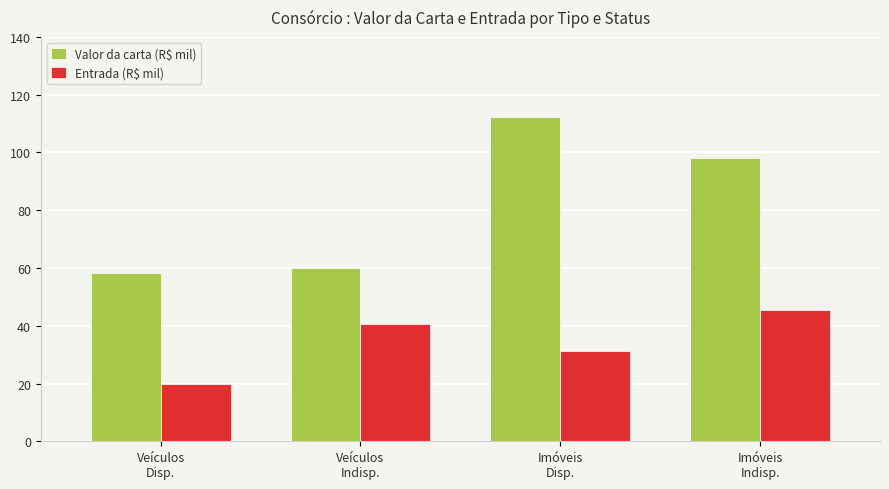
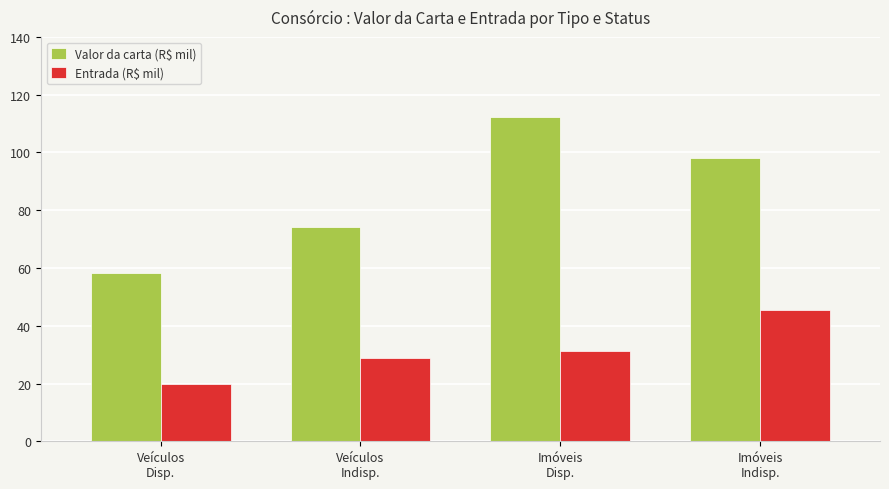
  {
    "Valor da carta (R$ mil)": {
      "Veículos Disp.": 58,
-     "Veículos Indisp.": 60,
+     "Veículos Indisp.": 74,
      "Imóveis Disp.": 112,
      "Imóveis Indisp.": 98
    },
    "Entrada (R$ mil)": {
      "Veículos Disp.": 20,
-     "Veículos Indisp.": 41,
+     "Veículos Indisp.": 29,
      "Imóveis Disp.": 31,
      "Imóveis Indisp.": 45
    }
  }
